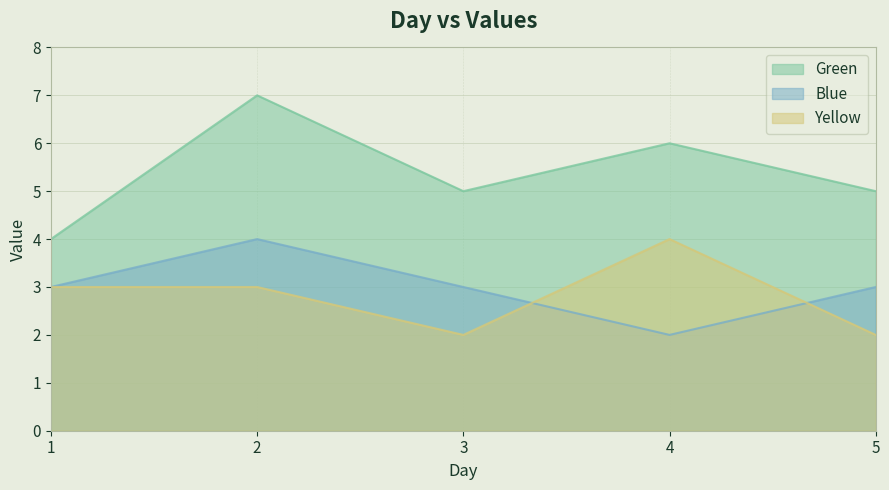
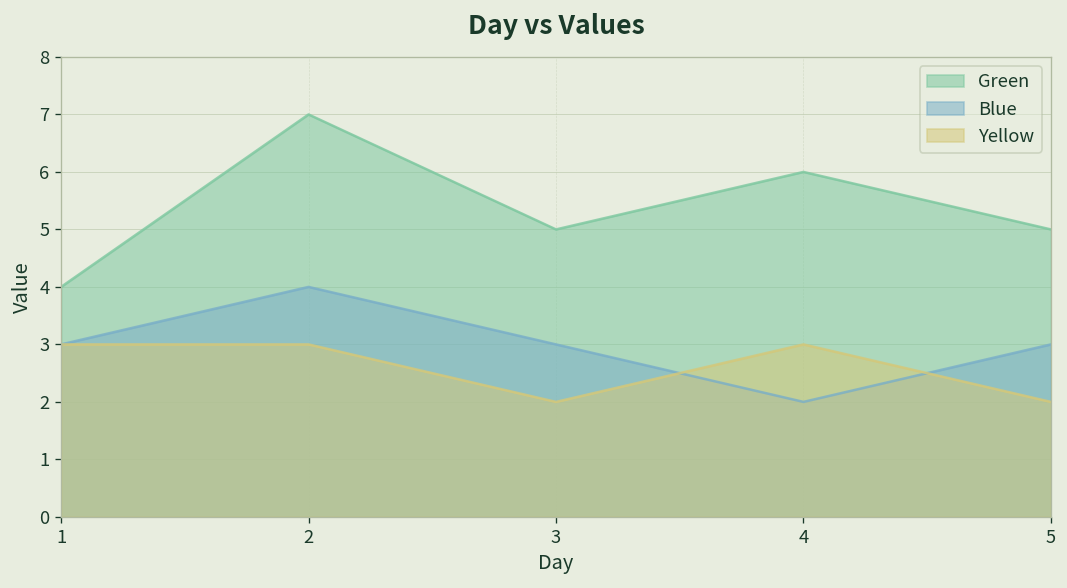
  {
    "Yellow": {
      "2": 3,
      "3": 2,
-     "4": 4,
+     "4": 3,
      "5": 2
    }
  }
